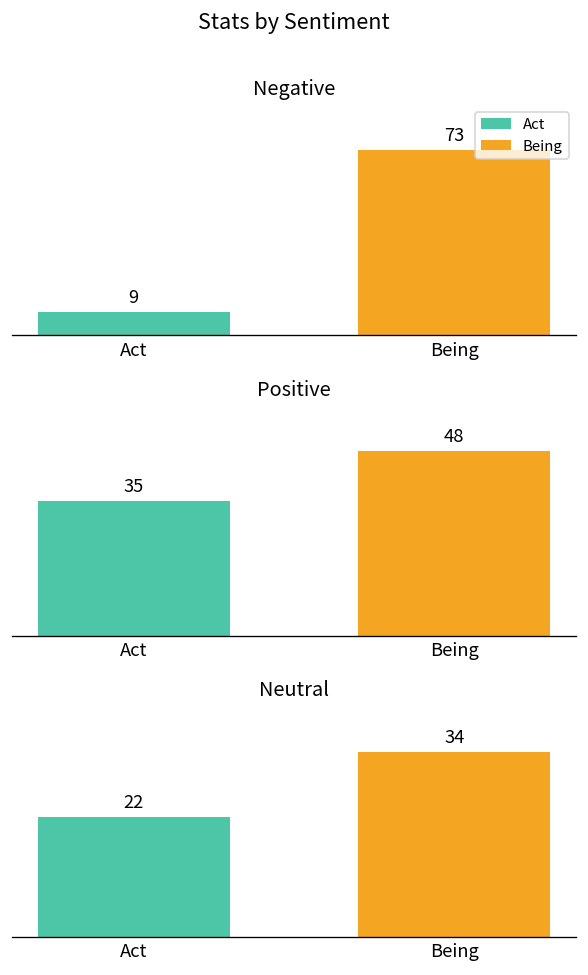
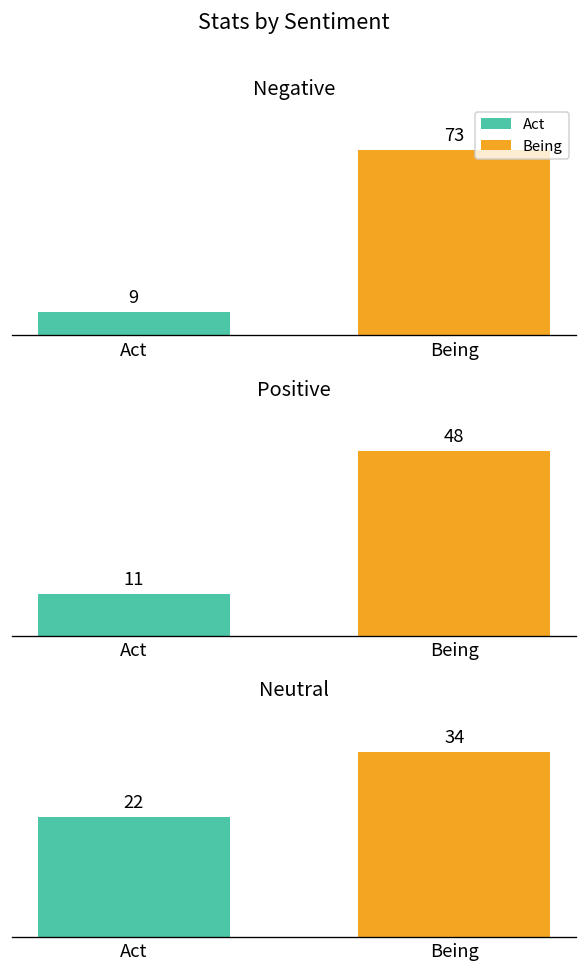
  {
    "Negative": {
      "Act": 9,
      "Being": 73
    },
    "Positive": {
-     "Act": 35,
+     "Act": 11,
      "Being": 48
    },
    "Neutral": {
      "Act": 22,
      "Being": 34
    }
  }
